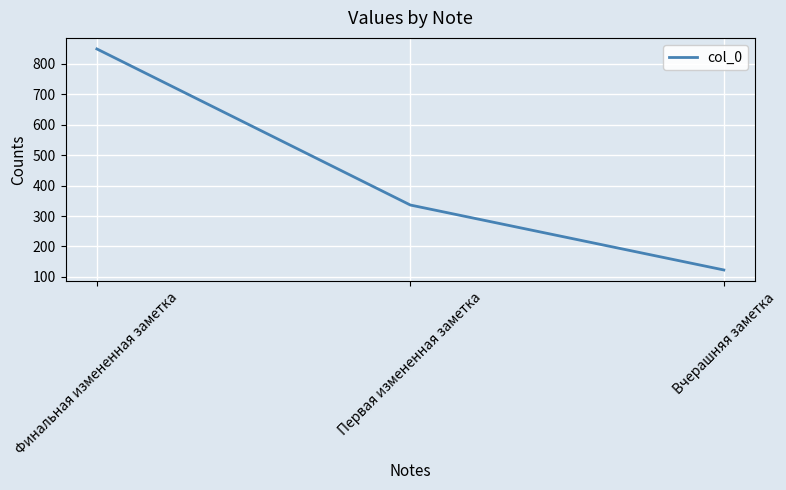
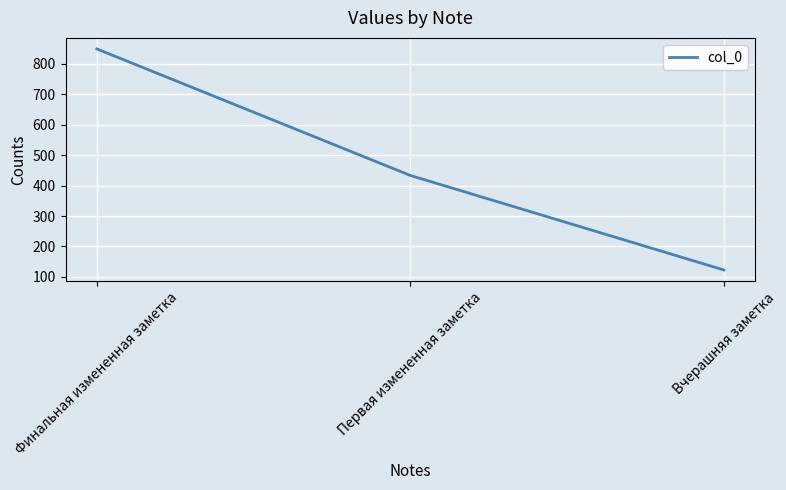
  {
    "Финальная измененная заметка": 850,
-   "Первая измененная заметка": 340,
+   "Первая измененная заметка": 430,
    "Вчерашняя заметка": 120
  }
